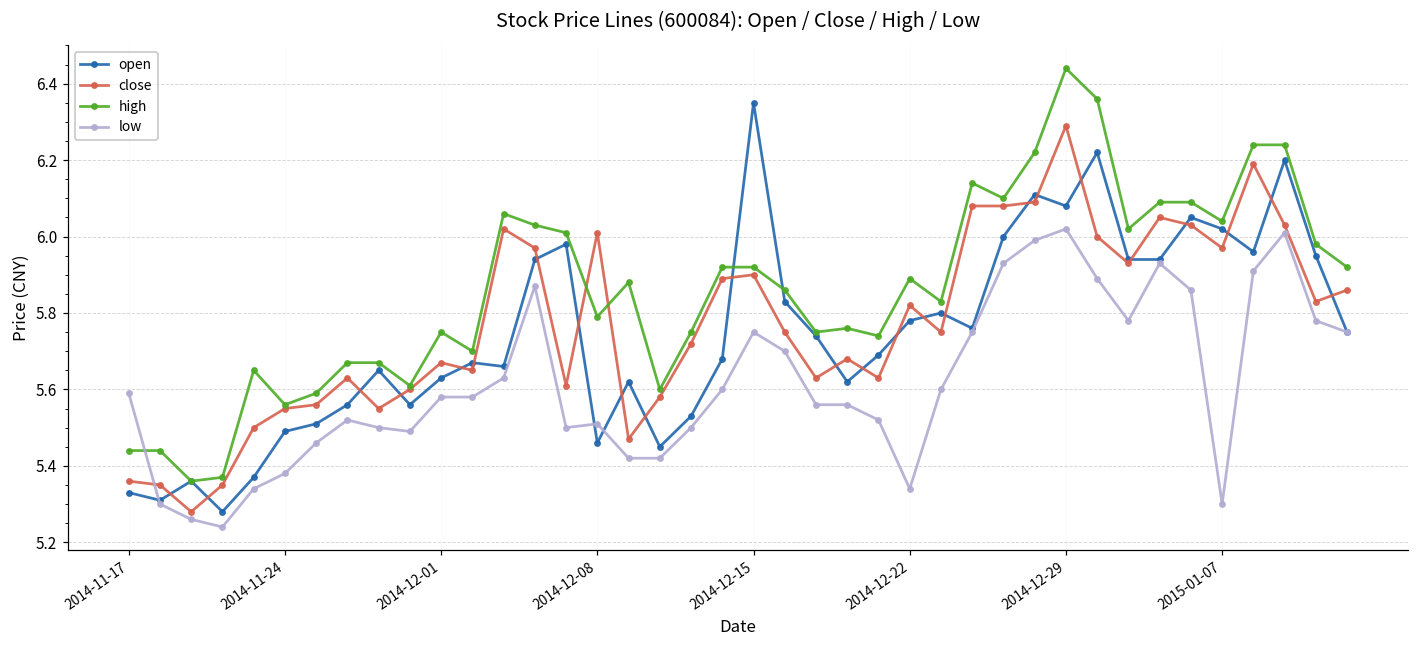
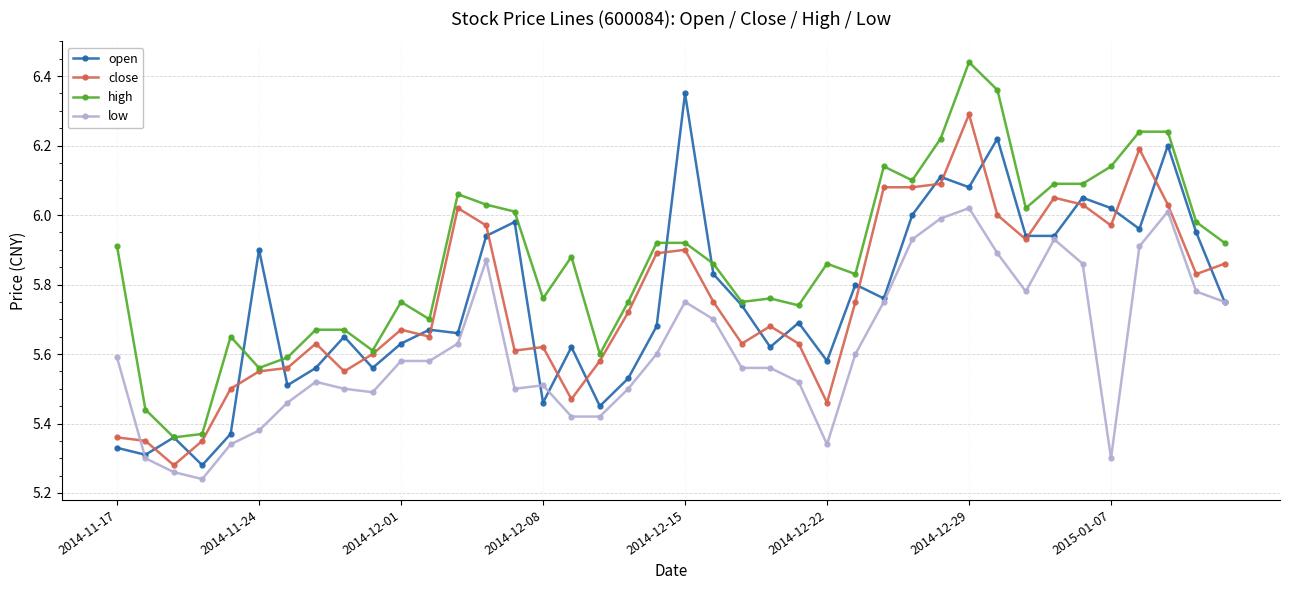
  {
    "open": {
      "2014-11-17": 5.33,
-     "2014-11-24": 5.49,
+     "2014-11-24": 5.90,
      "2014-12-01": 5.63,
      "2014-12-08": 5.46,
      "2014-12-15": 6.35,
-     "2014-12-22": 5.78,
+     "2014-12-22": 5.58,
      "2014-12-29": 6.08,
      "2015-01-07": 6.02
    },
    "close": {
      "2014-11-17": 5.36,
      "2014-11-24": 5.55,
      "2014-12-01": 5.67,
-     "2014-12-08": 6.01,
+     "2014-12-08": 5.62,
      "2014-12-15": 5.90,
-     "2014-12-22": 5.82,
+     "2014-12-22": 5.46,
      "2014-12-29": 6.29,
      "2015-01-07": 5.97
    },
    "high": {
-     "2014-11-17": 5.44,
+     "2014-11-17": 5.91,
      "2014-11-24": 5.56,
      "2014-12-01": 5.75,
-     "2014-12-08": 5.79,
+     "2014-12-08": 5.76,
      "2014-12-15": 5.92,
-     "2014-12-22": 5.89,
+     "2014-12-22": 5.86,
      "2014-12-29": 6.44,
-     "2015-01-07": 6.04
+     "2015-01-07": 6.14
    },
    "low": {
      "2014-11-17": 5.59,
      "2014-11-24": 5.38,
      "2014-12-01": 5.58,
      "2014-12-08": 5.51,
      "2014-12-15": 5.75,
      "2014-12-22": 5.34,
      "2014-12-29": 6.02,
      "2015-01-07": 5.30
    }
  }
